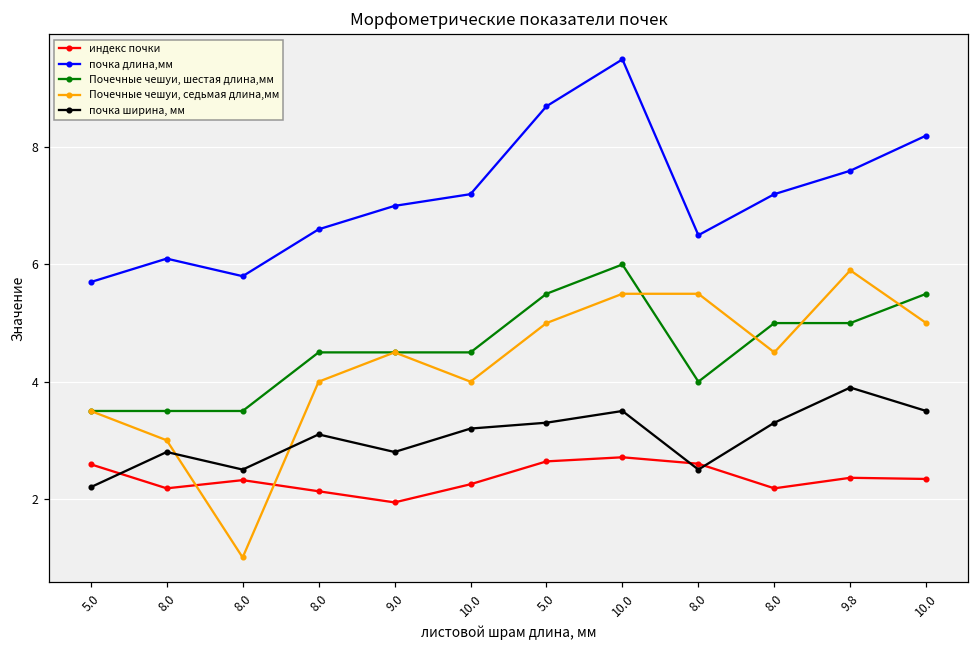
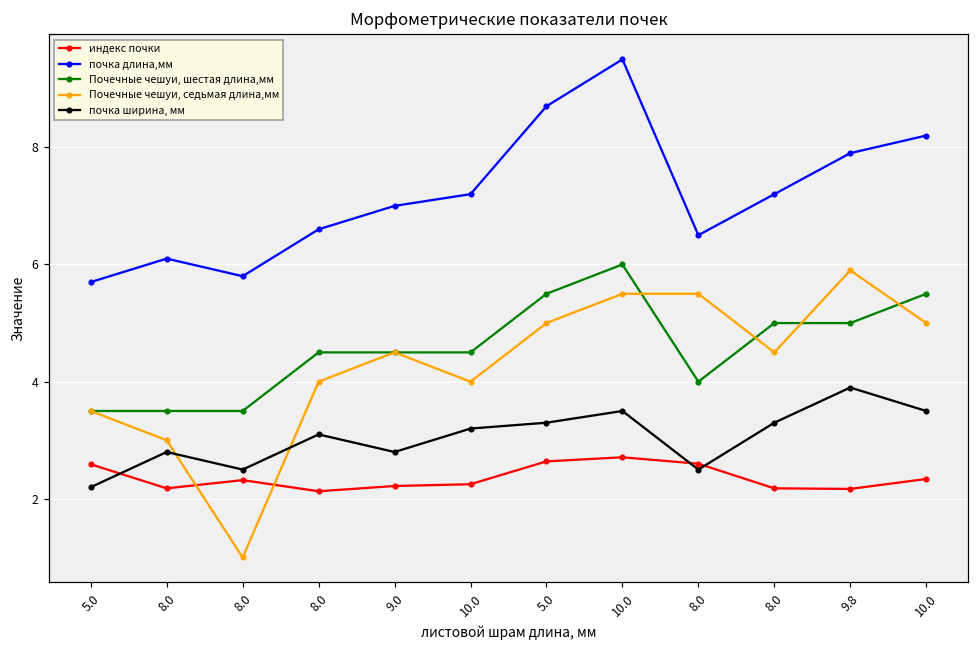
  {
    "индекс почки": {
-     "9.0": 1.9,
-     "9.8": 2.4
+     "9.0": 2.2,
+     "9.8": 2.2
    },
    "почка длина,мм": {
      "9.0": 7.0,
-     "9.8": 7.6
+     "9.8": 7.9
    },
    "Почечные чешуи, шестая длина,мм": {
      "9.8": 5.0
    },
    "Почечные чешуи, седьмая длина,мм": {
      "9.8": 5.9
    },
    "почка ширина, мм": {
      "9.0": 2.8,
      "9.8": 3.9
    }
  }
